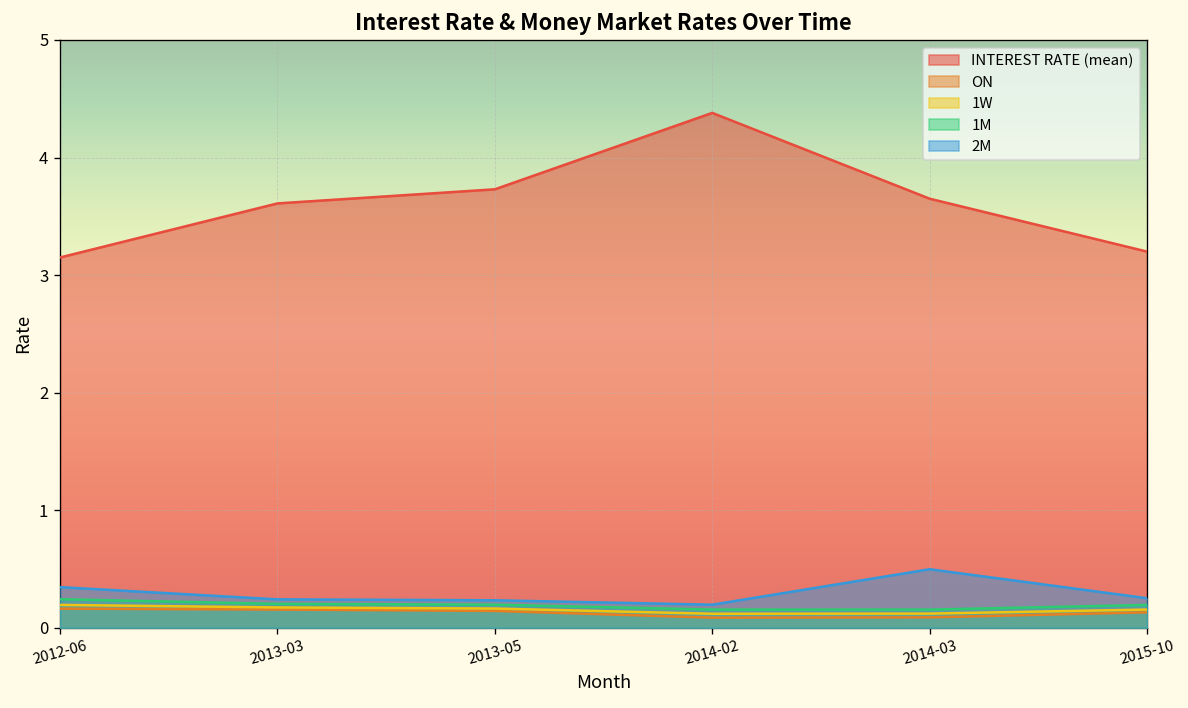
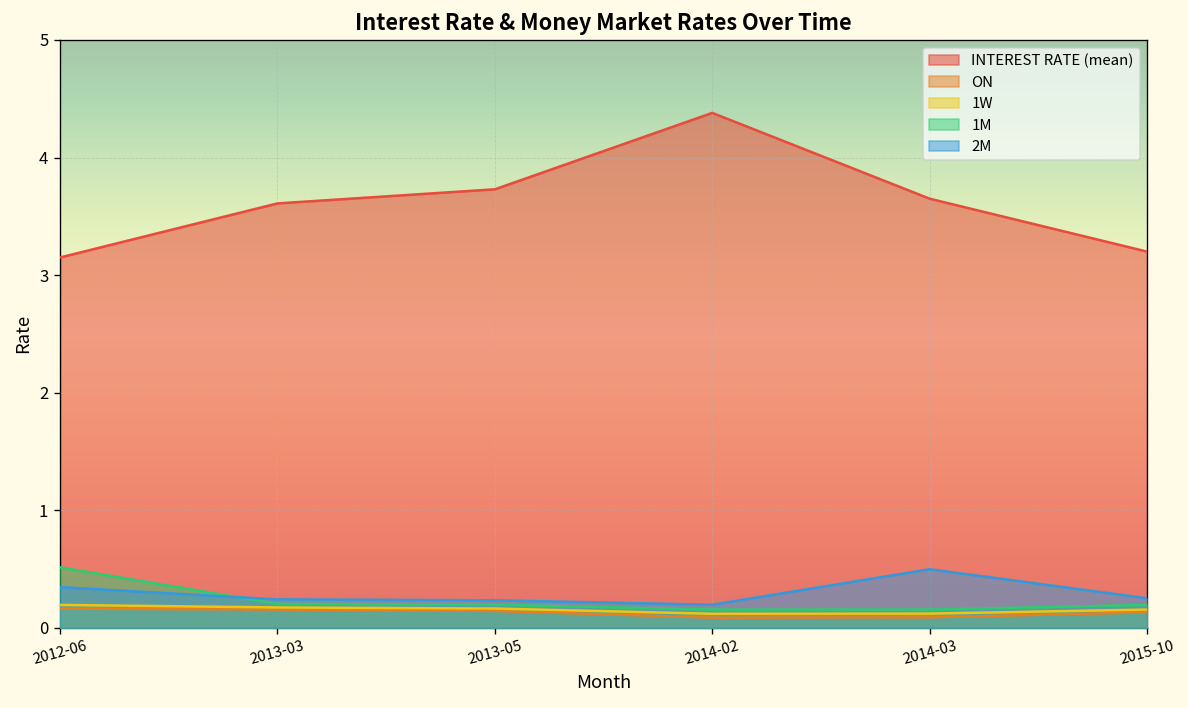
  {
    "1M": {
-     "2012-06": 0.2,
+     "2012-06": 0.5,
      "2013-03": 0.2,
      "2013-05": 0.2,
      "2014-02": 0.2,
      "2014-03": 0.2,
      "2015-10": 0.2
    },
    "2M": {
      "2012-06": 0.3,
      "2013-03": 0.2,
      "2013-05": 0.2,
      "2014-02": 0.2,
      "2014-03": 0.5,
      "2015-10": 0.3
    }
  }
